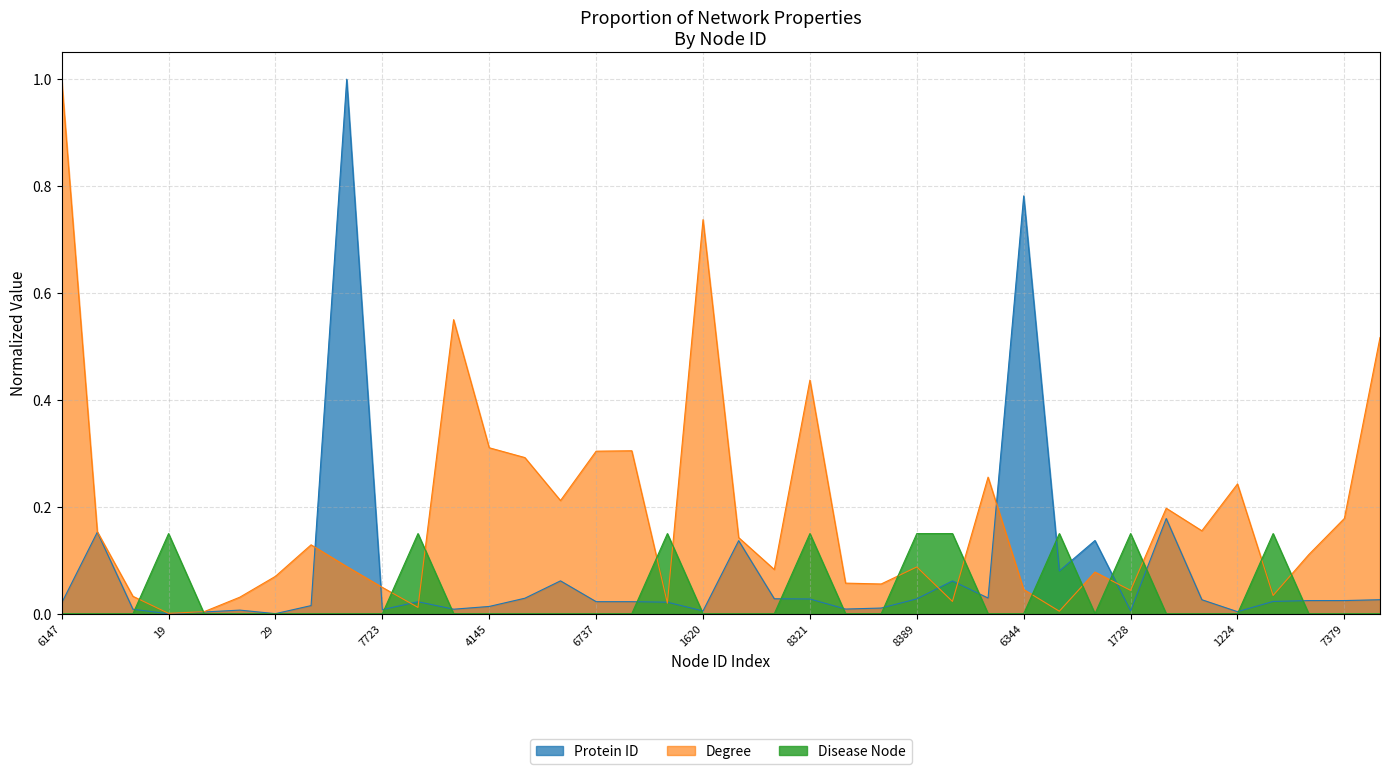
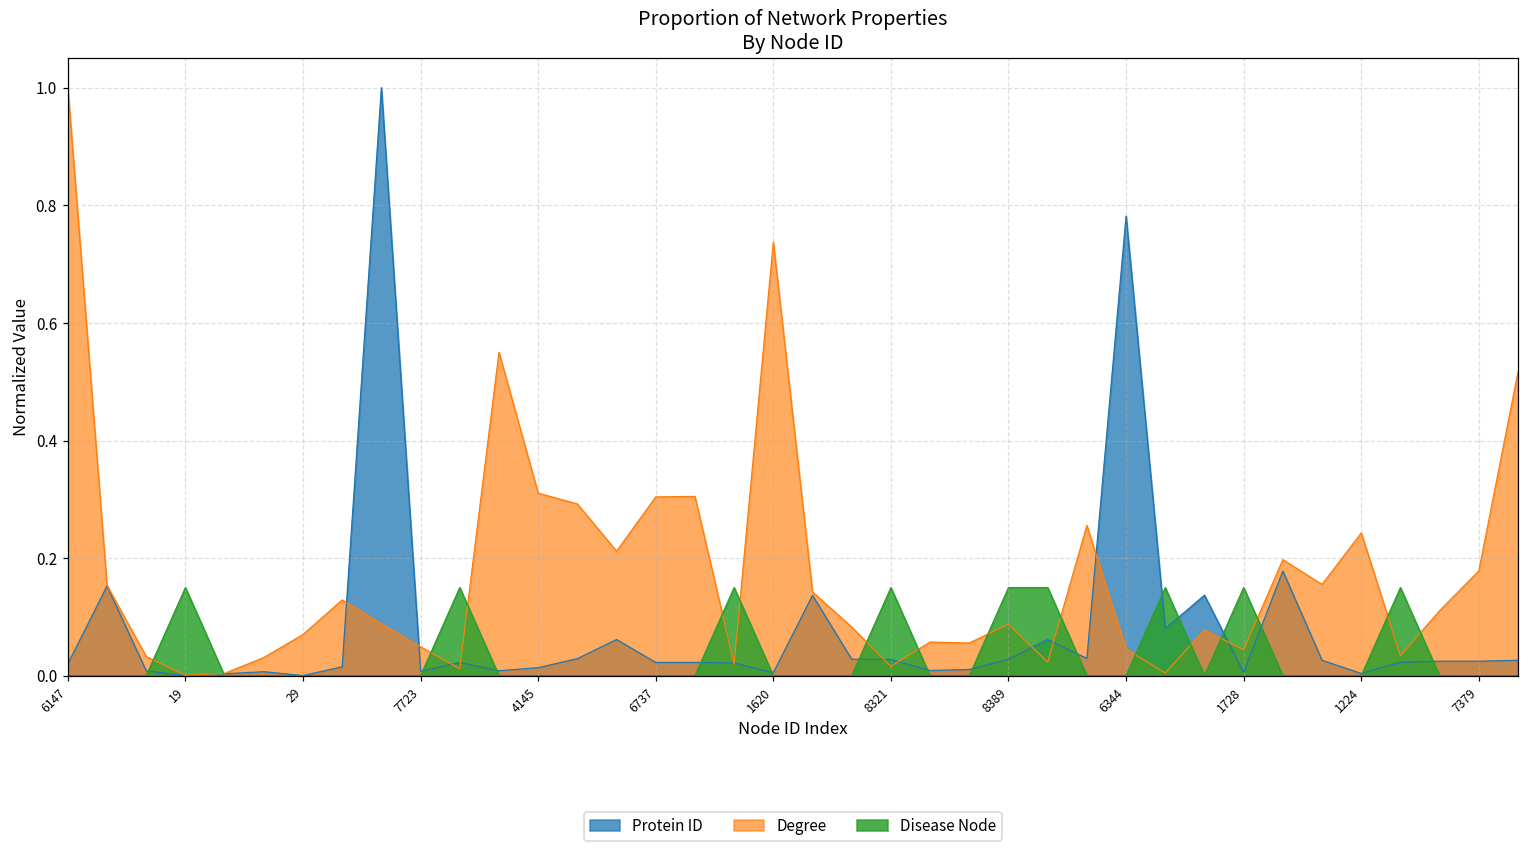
  {
    "Protein ID": {
      "6147": 0.02,
      "7723": 0.01,
      "4145": 0.01,
      "6737": 0.02,
      "1620": 0.01,
      "8321": 0.03,
      "8389": 0.03,
      "6344": 0.78,
      "1728": 0.01,
      "7379": 0.02
    },
    "Degree": {
      "6147": 1.00,
      "7723": 0.05,
      "4145": 0.31,
      "6737": 0.30,
      "1620": 0.74,
-     "8321": 0.44,
+     "8321": 0.02,
      "8389": 0.09,
      "6344": 0.05,
      "1728": 0.04,
      "1224": 0.24,
      "7379": 0.18
    },
    "Disease Node": {
      "6147": 0.00,
      "7723": 0.00,
      "4145": 0.00,
      "6737": 0.00,
      "1620": 0.00,
      "8321": 0.15,
      "8389": 0.15,
      "6344": 0.00,
      "1728": 0.15,
      "7379": 0.00
    }
  }
